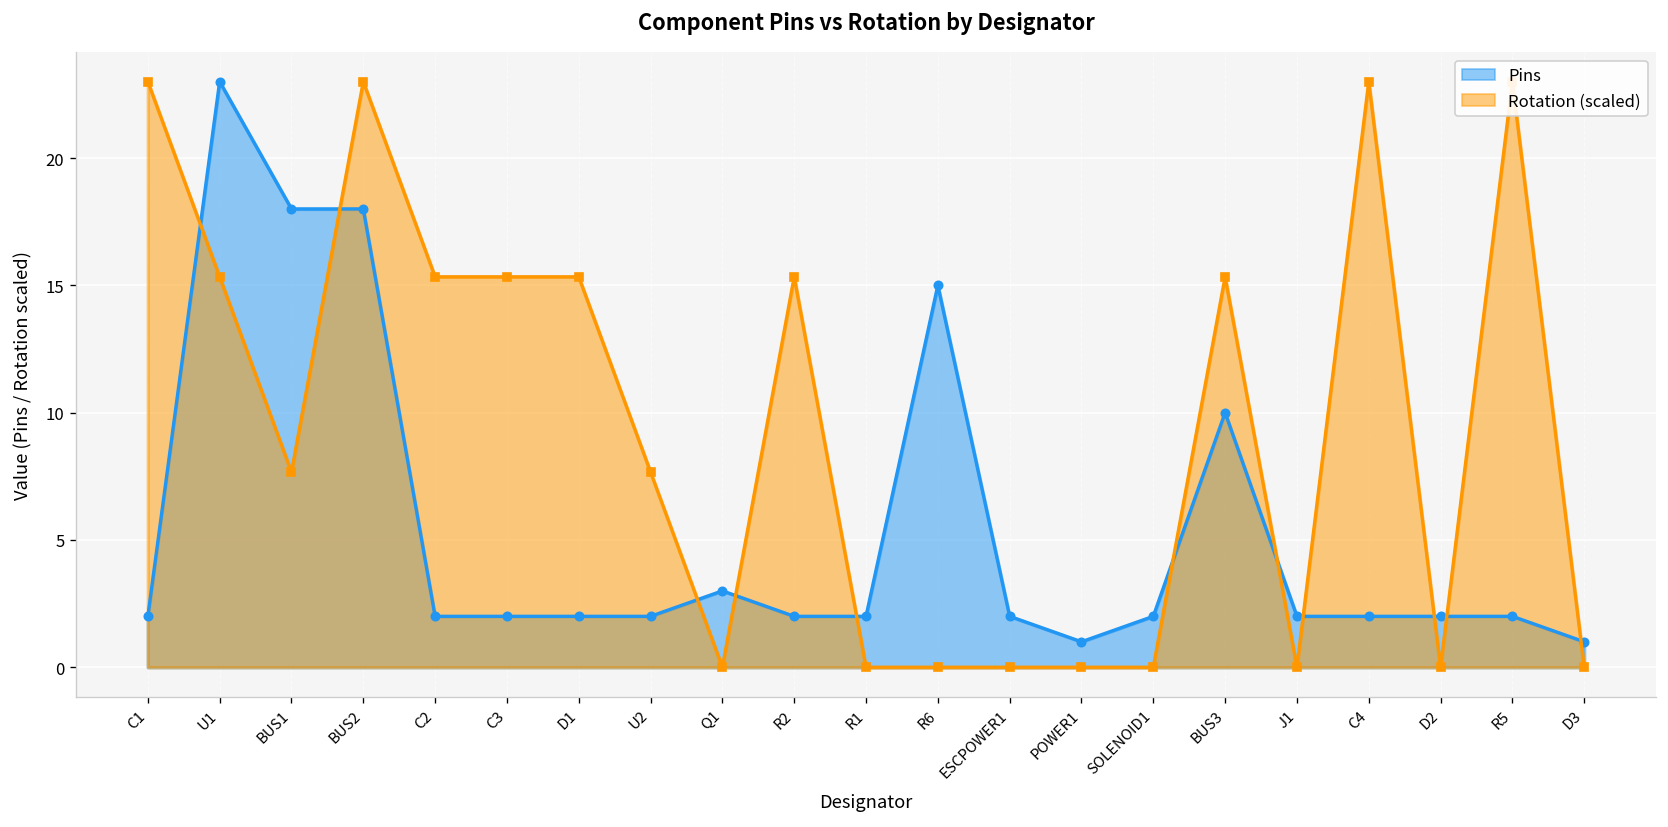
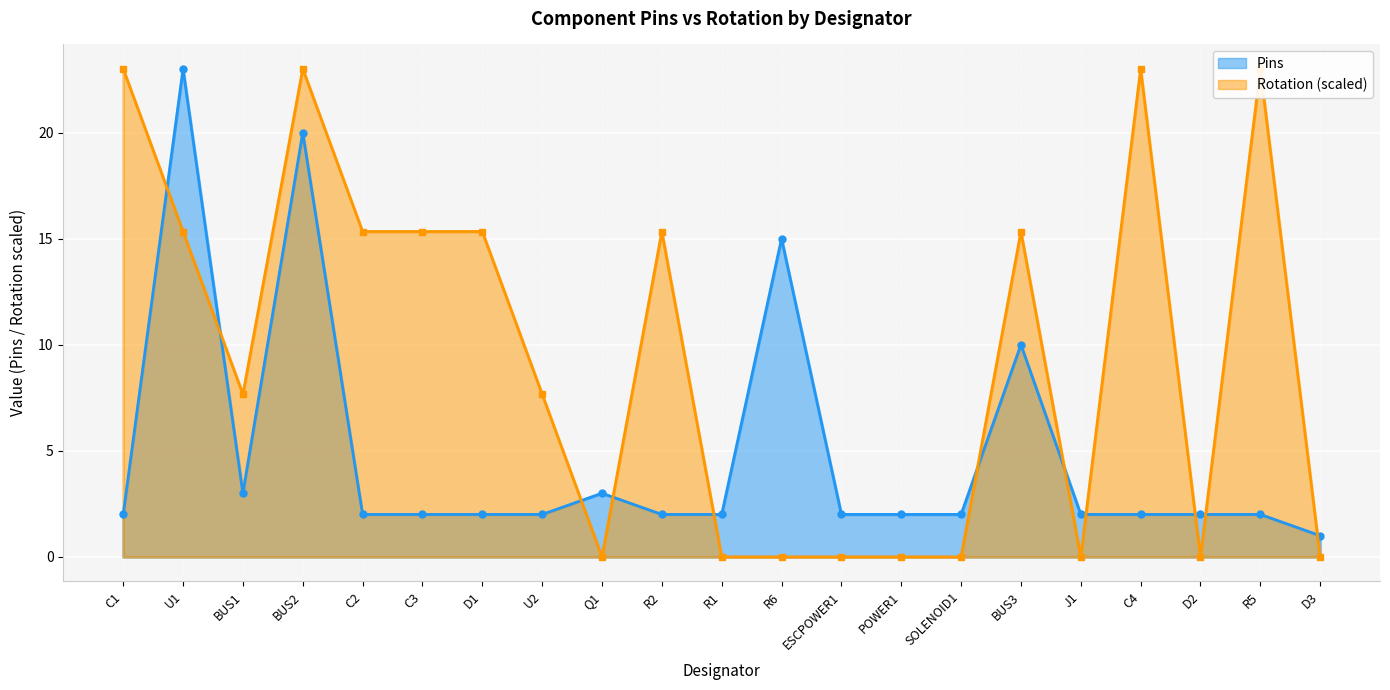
  {
    "Pins": {
      "C1": 2,
      "U1": 23,
-     "BUS1": 18,
-     "BUS2": 18,
+     "BUS1": 3,
+     "BUS2": 20,
      "C2": 2,
      "C3": 2,
      "D1": 2,
      "U2": 2,
      "Q1": 3,
      "R2": 2,
      "R1": 2,
      "R6": 15,
      "ESCPOWER1": 2,
-     "POWER1": 1,
+     "POWER1": 2,
      "SOLENOID1": 2,
      "BUS3": 10,
      "J1": 2,
      "C4": 2,
      "D2": 2,
      "R5": 2,
      "D3": 1
    },
    "Rotation (scaled)": {
      "C1": 23,
      "U1": 15.3,
      "BUS1": 7.7,
      "BUS2": 23,
      "C2": 15.3,
      "C3": 15.3,
      "D1": 15.3,
      "U2": 7.7,
      "Q1": 0,
      "R2": 15.3,
      "R1": 0,
      "R6": 0,
      "ESCPOWER1": 0,
      "POWER1": 0,
      "SOLENOID1": 0,
      "BUS3": 15.3,
      "J1": 0,
      "C4": 23,
      "D2": 0,
      "D3": 0
    }
  }
